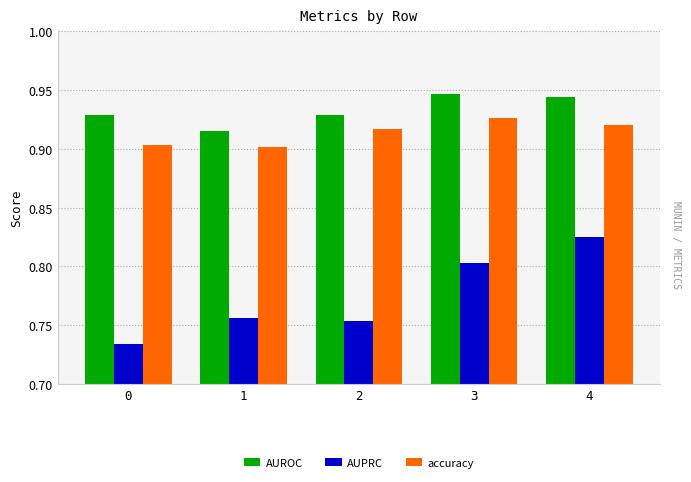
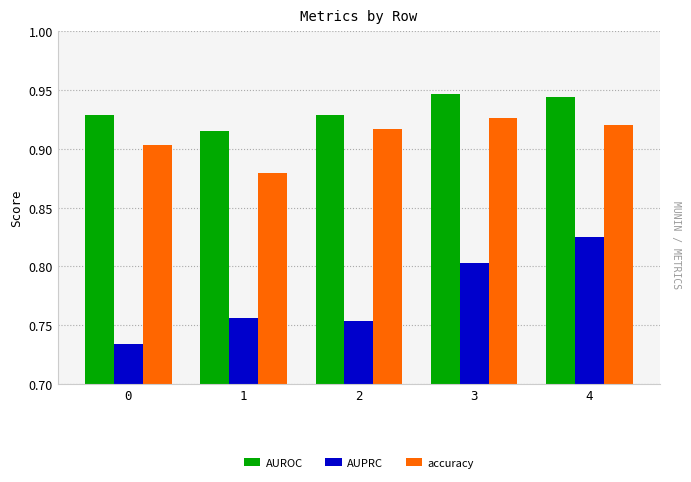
  {
    "AUROC": {
      "0": 0.928,
      "1": 0.915,
      "2": 0.929,
      "3": 0.947,
      "4": 0.944
    },
    "AUPRC": {
      "0": 0.734,
      "1": 0.756,
      "2": 0.753,
      "3": 0.803,
      "4": 0.825
    },
    "accuracy": {
      "0": 0.903,
-     "1": 0.901,
+     "1": 0.879,
      "2": 0.917,
      "3": 0.926,
      "4": 0.920
    }
  }
